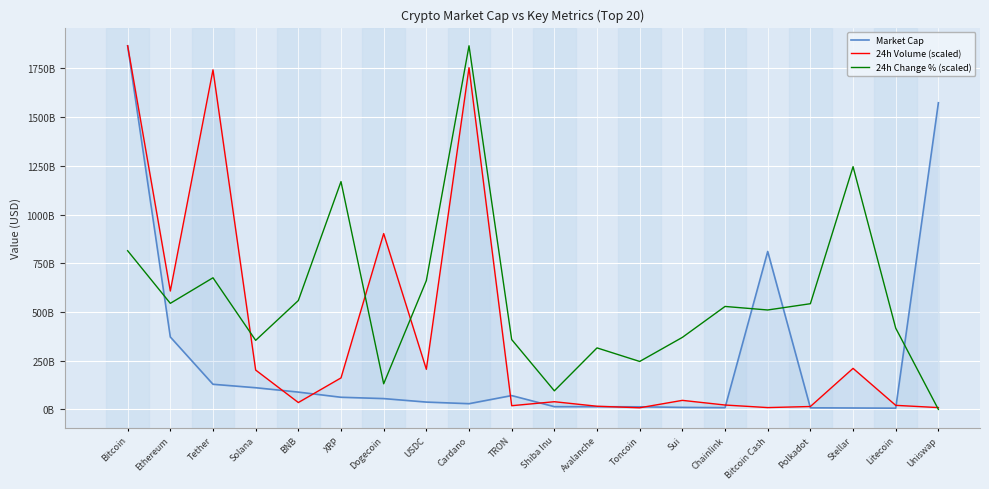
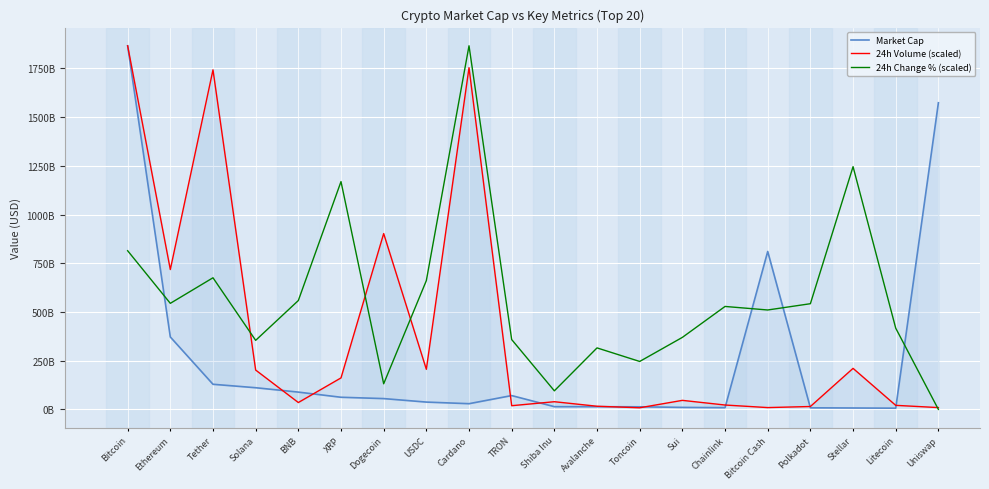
  {
    "Market Cap": {
      "Ethereum": 370000000000,
      "Tether": 130000000000,
      "Solana": 110000000000,
      "XRP": 60000000000,
      "Dogecoin": 60000000000,
      "USDC": 40000000000,
      "Cardano": 30000000000,
      "Shiba Inu": 10000000000,
      "Sui": 10000000000,
      "Chainlink": 10000000000,
      "Stellar": 10000000000,
      "Litecoin": 10000000000
    },
    "24h Volume (scaled)": {
-     "Ethereum": 610000000000,
+     "Ethereum": 720000000000,
      "BNB": 40000000000,
      "TRON": 20000000000,
      "Bitcoin Cash": 10000000000
    },
    "24h Change % (scaled)": {
      "Bitcoin": 810000000000,
      "Ethereum": 540000000000,
      "Tether": 680000000000,
      "Solana": 350000000000,
      "BNB": 560000000000,
      "XRP": 1170000000000,
      "Dogecoin": 130000000000,
      "USDC": 660000000000,
      "Cardano": 1870000000000,
      "TRON": 360000000000,
      "Shiba Inu": 100000000000,
      "Avalanche": 320000000000,
      "Toncoin": 250000000000,
      "Sui": 370000000000,
      "Chainlink": 530000000000,
      "Bitcoin Cash": 510000000000,
      "Polkadot": 540000000000,
      "Stellar": 1250000000000,
      "Litecoin": 420000000000
    }
  }
